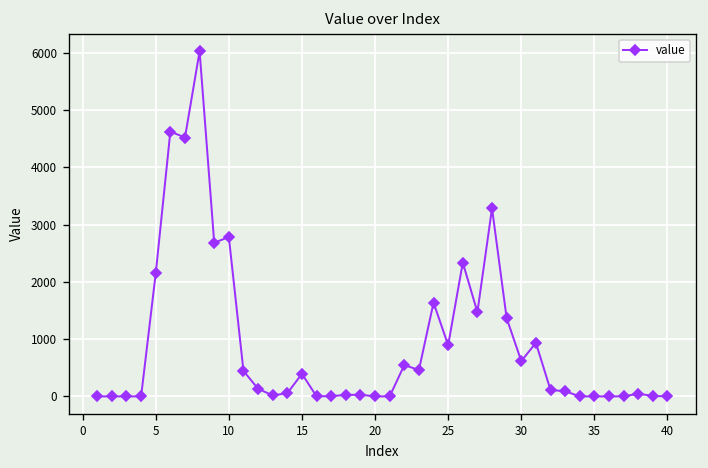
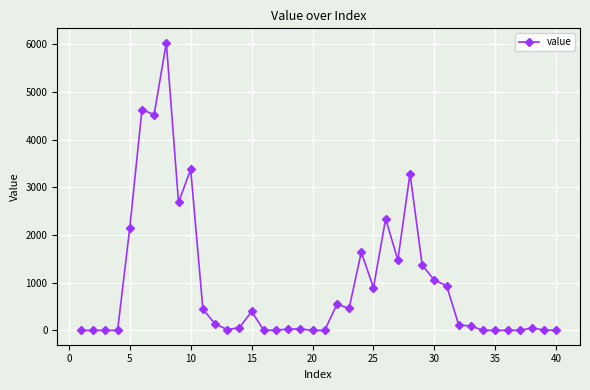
  {
    "5": 2100,
-   "10": 2800,
+   "10": 3400,
    "15": 400,
    "20": 0,
    "25": 900,
-   "30": 600,
+   "30": 1100,
    "35": 0,
    "40": 0
  }
